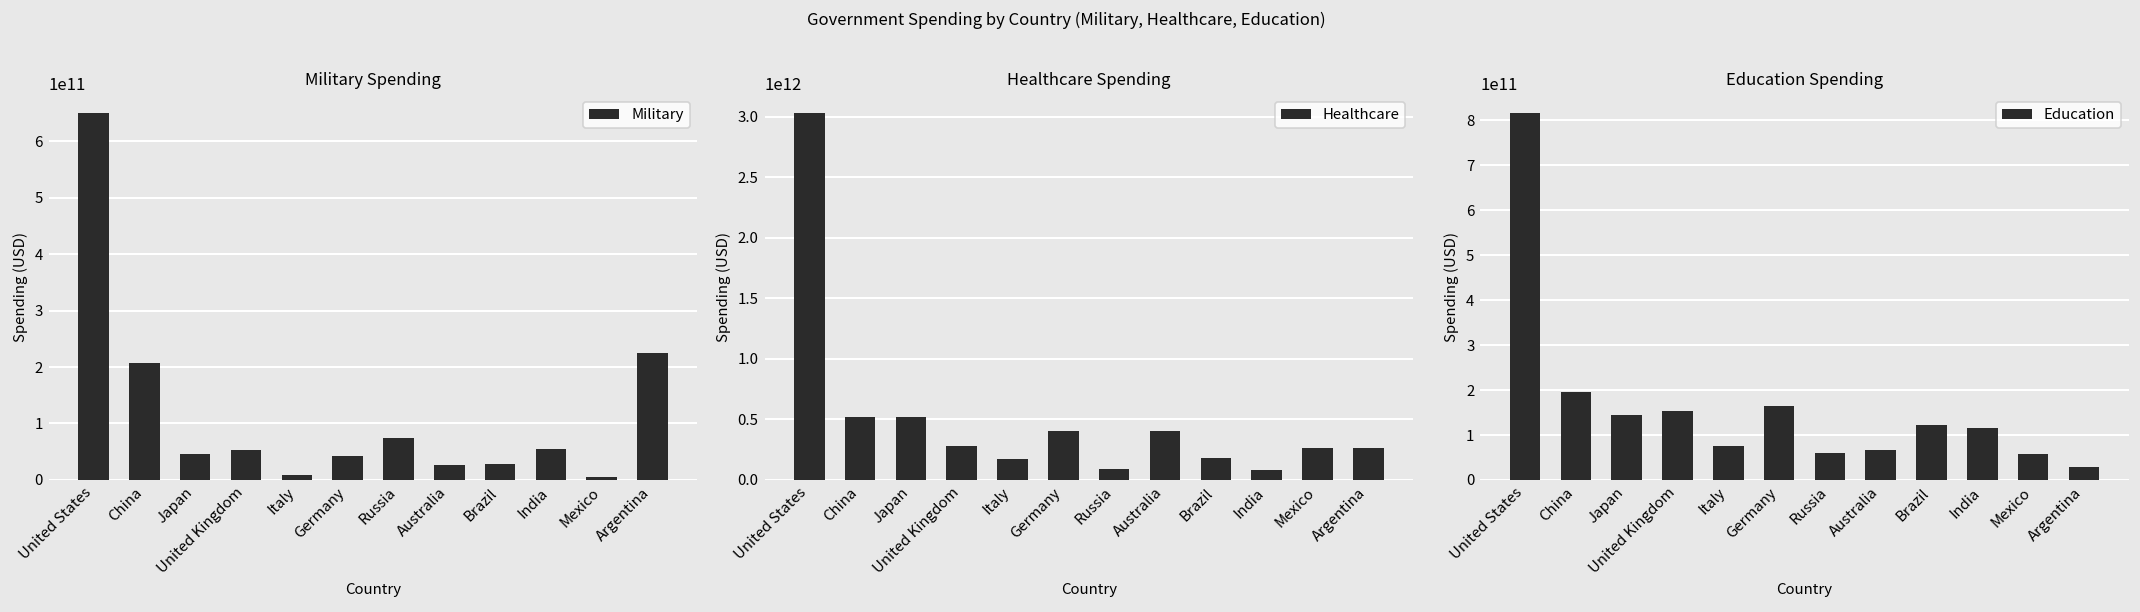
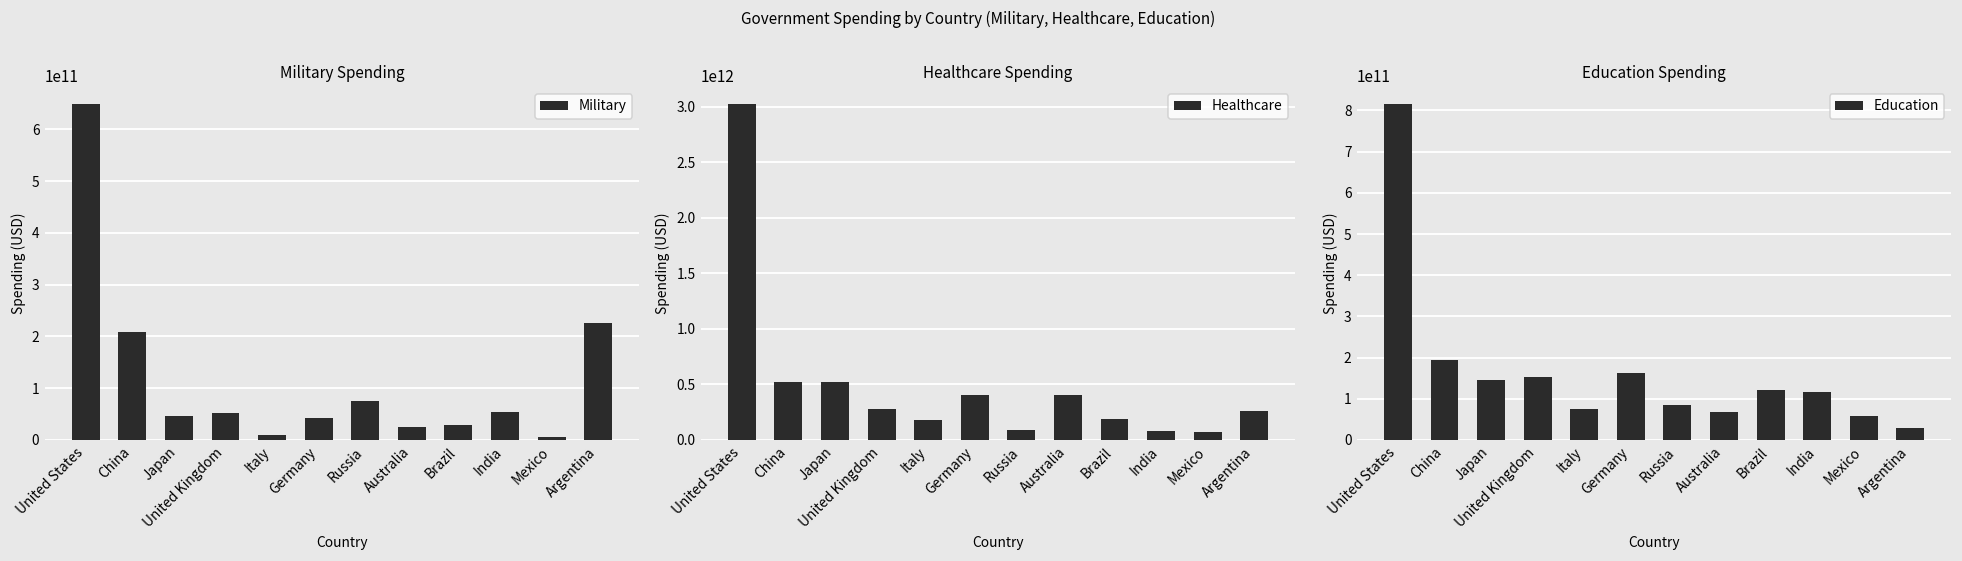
  {
    "Military Spending": {
      "United States": 650000000000,
      "China": 210000000000,
      "Japan": 50000000000,
      "United Kingdom": 50000000000,
      "Italy": 10000000000,
      "Germany": 40000000000,
      "Russia": 80000000000,
      "Australia": 30000000000,
      "Brazil": 30000000000,
      "India": 50000000000,
      "Mexico": 10000000000,
      "Argentina": 230000000000
    },
    "Healthcare Spending": {
      "United States": 3030000000000,
      "China": 520000000000,
      "Japan": 520000000000,
      "United Kingdom": 280000000000,
      "Italy": 180000000000,
      "Germany": 410000000000,
      "Russia": 90000000000,
      "Australia": 400000000000,
      "Brazil": 180000000000,
      "India": 80000000000,
-     "Mexico": 260000000000,
+     "Mexico": 70000000000,
      "Argentina": 260000000000
    },
    "Education Spending": {
      "United States": 820000000000,
      "China": 200000000000,
      "Japan": 140000000000,
      "United Kingdom": 150000000000,
      "Italy": 80000000000,
      "Germany": 160000000000,
-     "Russia": 60000000000,
+     "Russia": 80000000000,
      "Australia": 70000000000,
      "Brazil": 120000000000,
      "India": 120000000000,
      "Mexico": 60000000000,
      "Argentina": 30000000000
    }
  }
